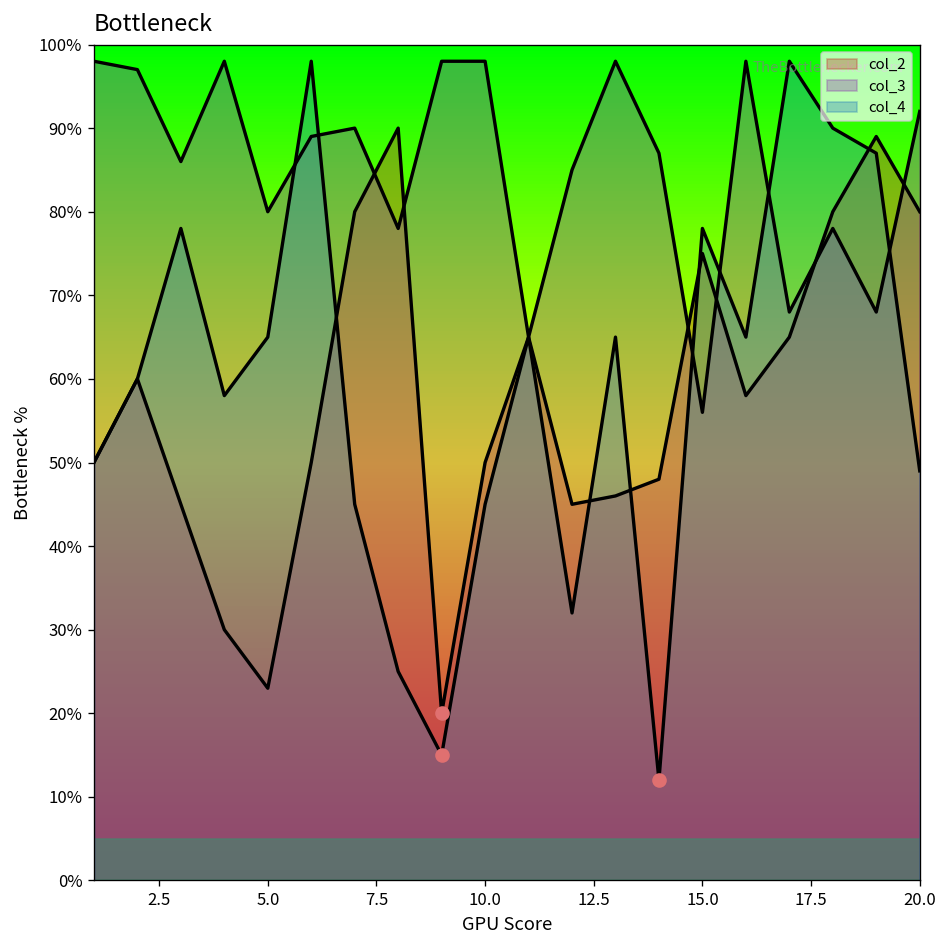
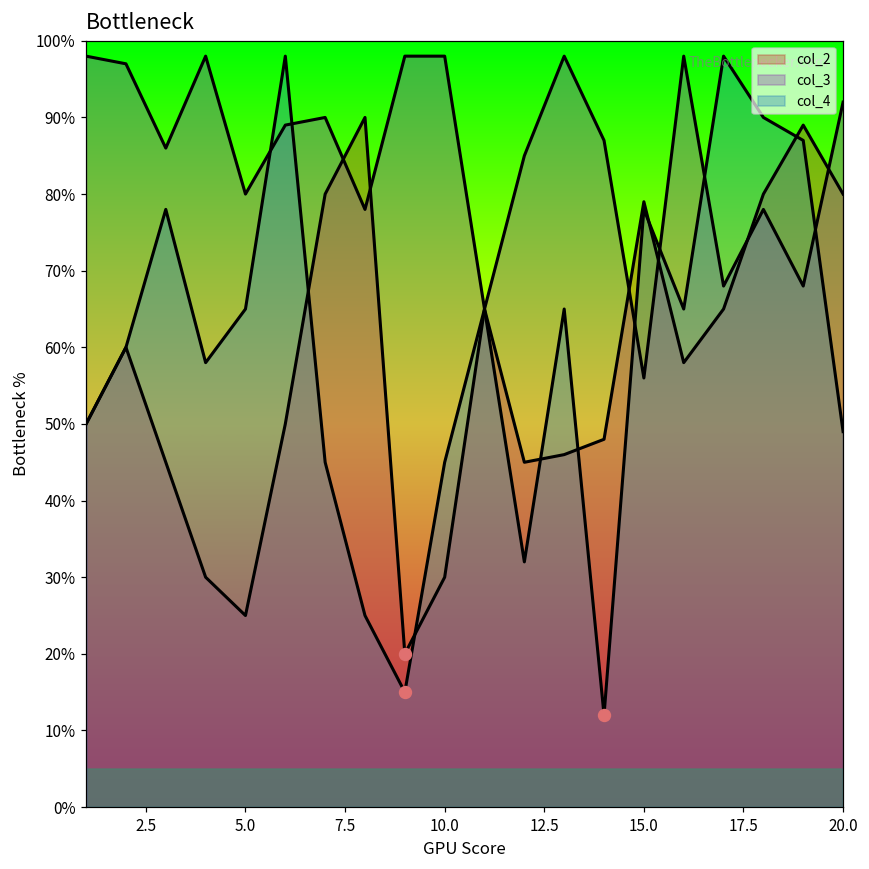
  {
    "col_2": {
-     "5.0": "23%",
-     "10.0": "50%",
-     "15.0": "75%",
+     "5.0": "25%",
+     "10.0": "30%",
+     "15.0": "79%",
      "20.0": "80%"
    },
    "col_3": {
      "5.0": "80%",
      "10.0": "98%",
      "15.0": "56%",
      "20.0": "92%"
    },
    "col_4": {
      "5.0": "65%",
      "10.0": "45%",
      "15.0": "78%",
      "20.0": "49%"
    }
  }
